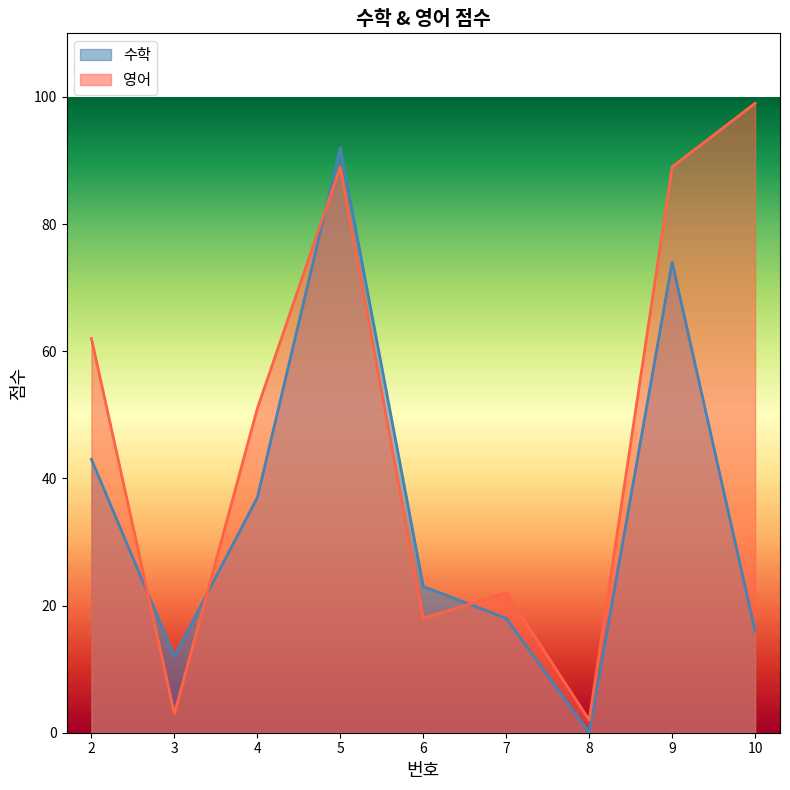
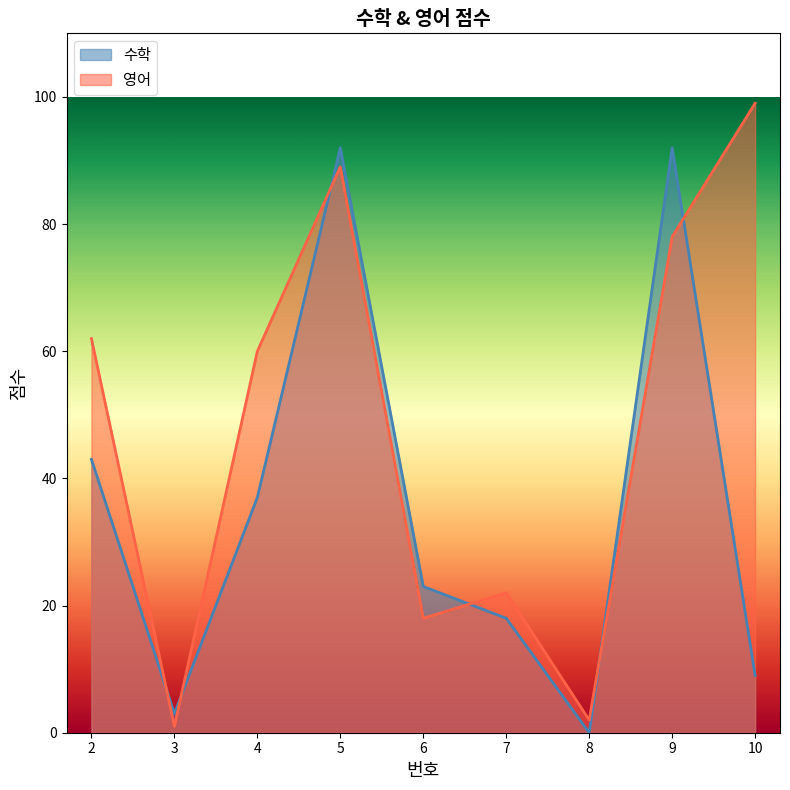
  {
    "수학": {
      "2": 43,
-     "3": 12,
+     "3": 3,
      "4": 37,
      "5": 92,
      "6": 23,
      "7": 18,
      "8": 0,
-     "9": 74,
-     "10": 16
+     "9": 92,
+     "10": 9
    },
    "영어": {
      "2": 62,
-     "3": 3,
-     "4": 51,
+     "3": 1,
+     "4": 60,
      "5": 89,
      "6": 18,
      "7": 22,
      "8": 2,
-     "9": 89,
+     "9": 78,
      "10": 99
    }
  }
